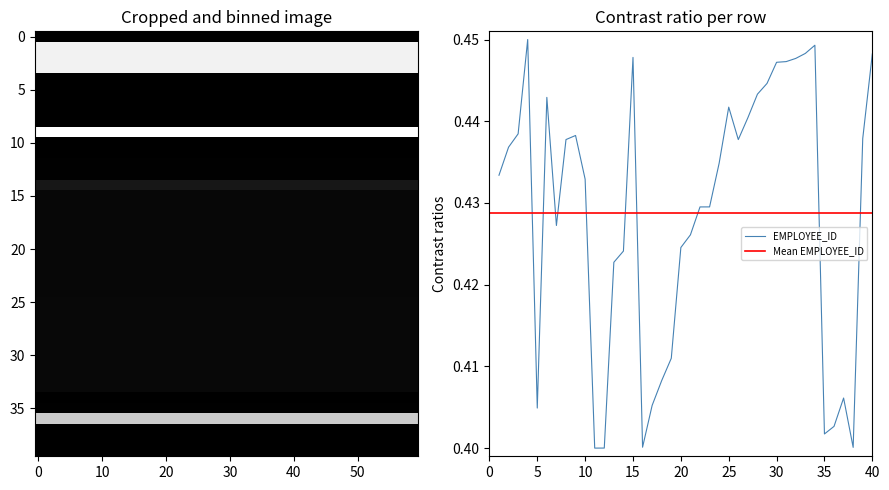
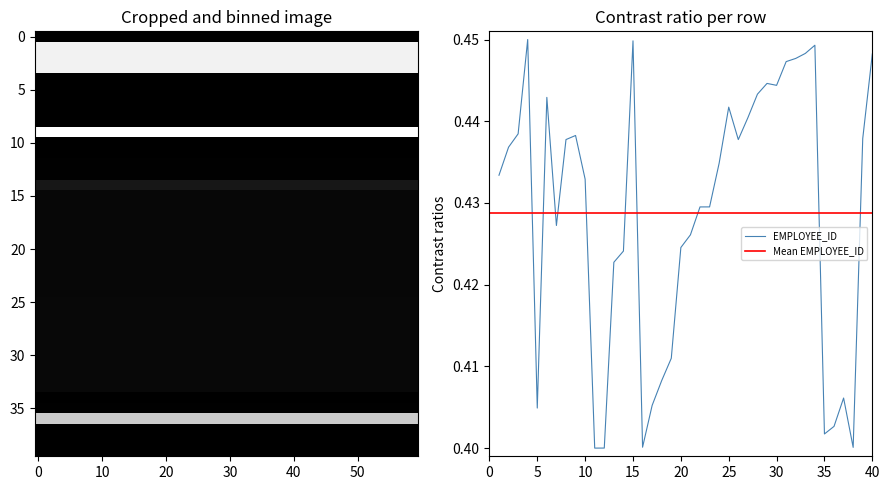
  {
    "Contrast ratio per row": {
      "5": 0.405,
      "10": 0.433,
-     "15": 0.448,
+     "15": 0.450,
      "20": 0.425,
      "25": 0.442,
-     "30": 0.447,
+     "30": 0.444,
      "35": 0.402,
      "40": 0.448
    }
  }
